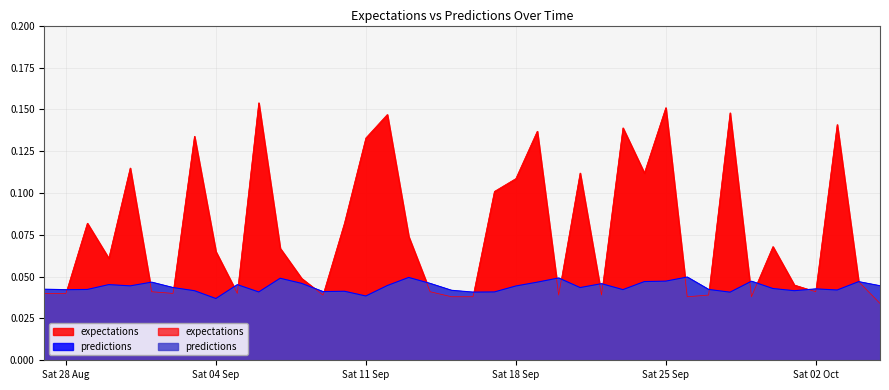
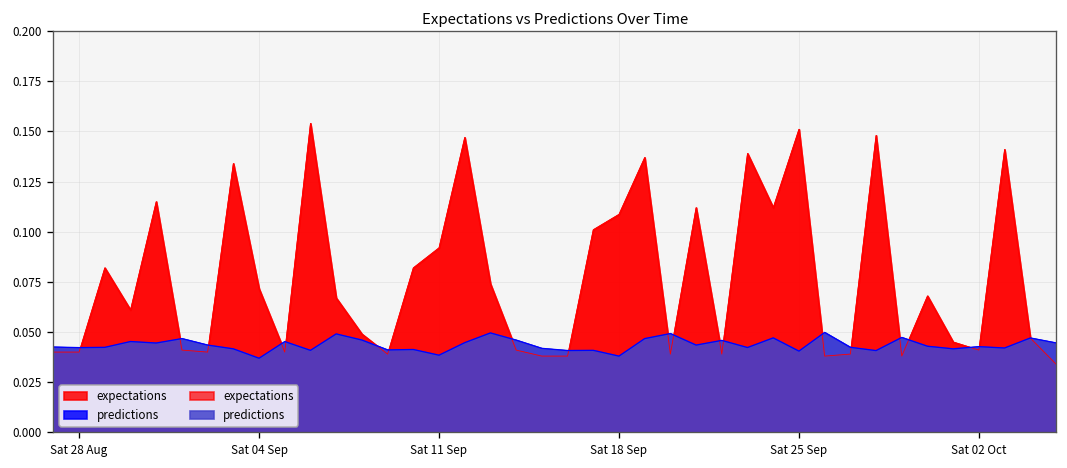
  {
    "expectations": {
      "Sat 28 Aug": 0.040,
-     "Sat 04 Sep": 0.065,
-     "Sat 11 Sep": 0.133,
+     "Sat 04 Sep": 0.072,
+     "Sat 11 Sep": 0.092,
      "Sat 18 Sep": 0.109,
      "Sat 25 Sep": 0.151,
      "Sat 02 Oct": 0.041
    },
    "predictions": {
      "Sat 28 Aug": 0.042,
      "Sat 04 Sep": 0.037,
      "Sat 11 Sep": 0.038,
-     "Sat 18 Sep": 0.044,
-     "Sat 25 Sep": 0.047,
+     "Sat 18 Sep": 0.038,
+     "Sat 25 Sep": 0.040,
      "Sat 02 Oct": 0.043
    }
  }
